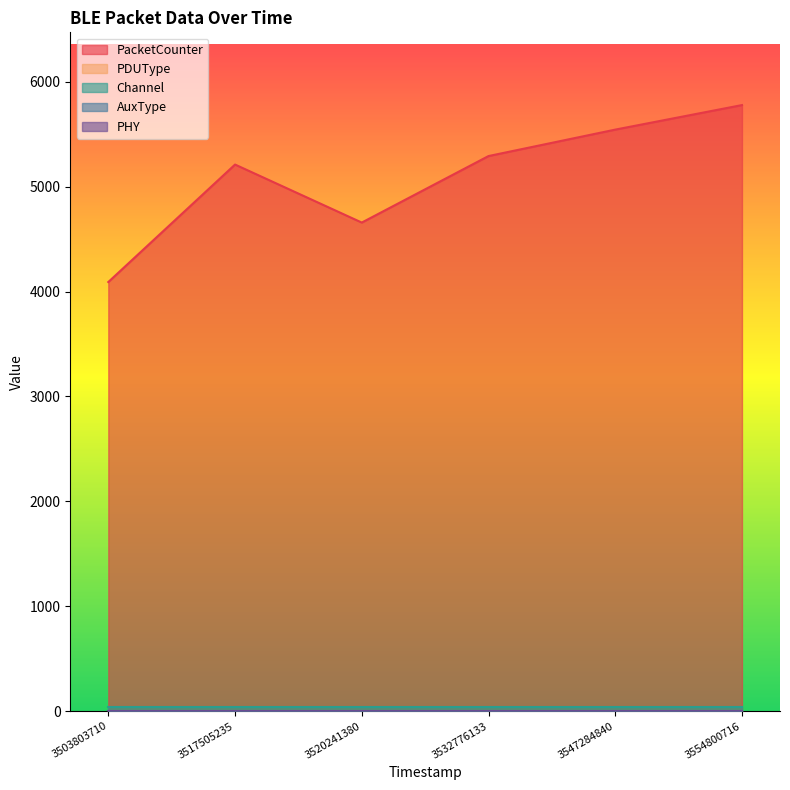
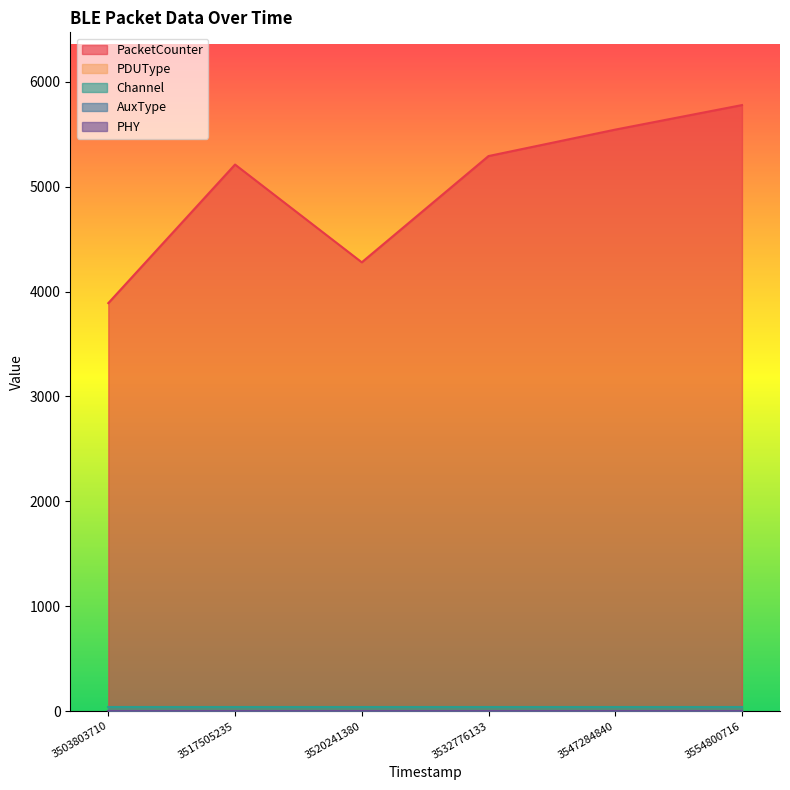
  {
    "PacketCounter": {
-     "3503803710": 4090,
+     "3503803710": 3890,
      "3517505235": 5210,
-     "3520241380": 4660,
+     "3520241380": 4280,
      "3532776133": 5290,
      "3547284840": 5540,
      "3554800716": 5780
    },
    "Channel": {
      "3503803710": 40,
      "3517505235": 40,
      "3520241380": 40,
      "3532776133": 40,
      "3547284840": 40,
      "3554800716": 40
    },
    "PHY": {
      "3503803710": 0,
      "3517505235": 0,
      "3520241380": 0,
      "3532776133": 0,
      "3547284840": 0,
      "3554800716": 0
    }
  }
